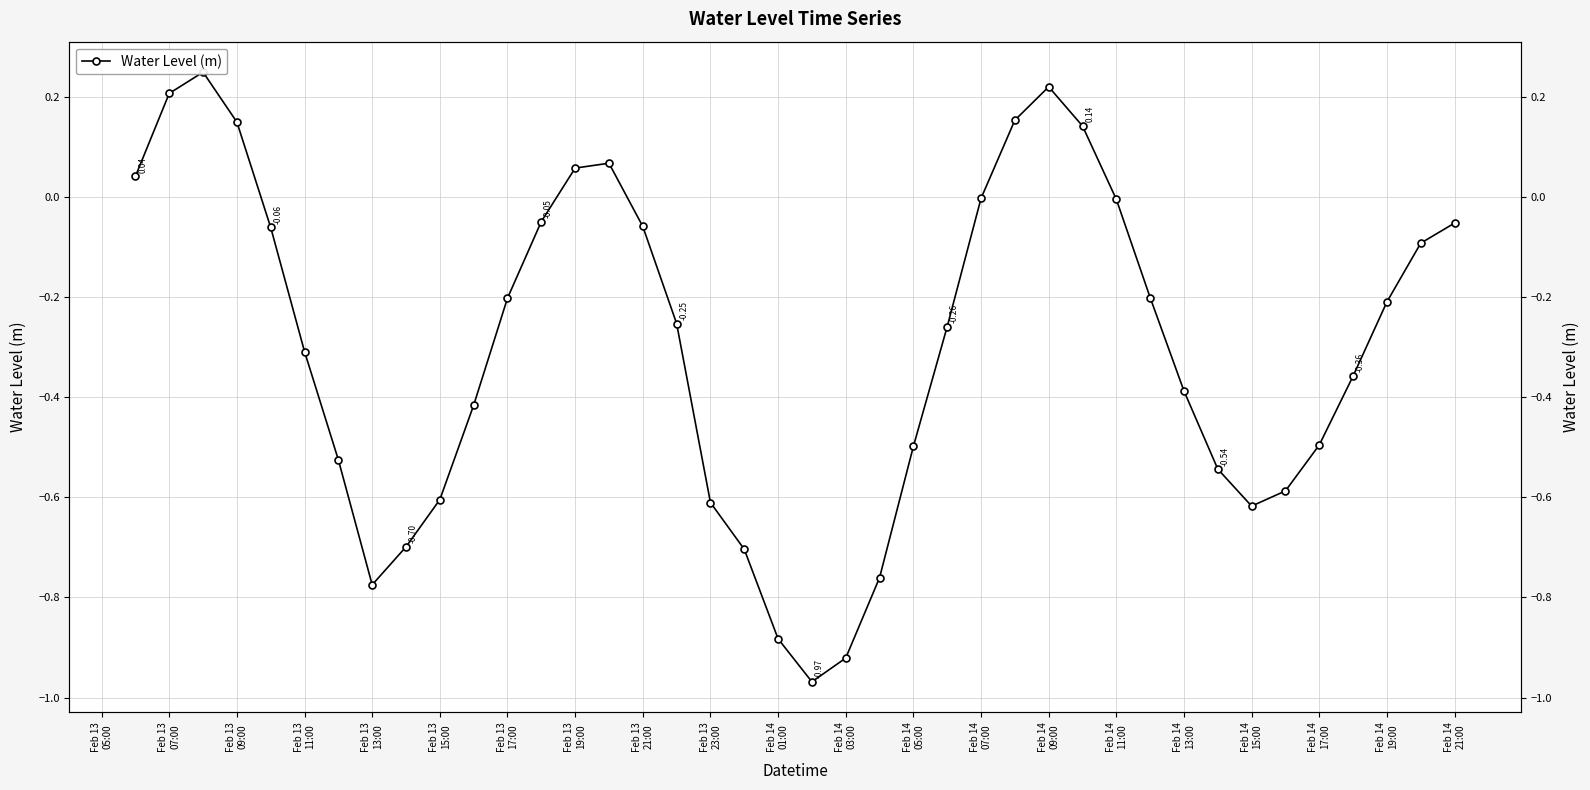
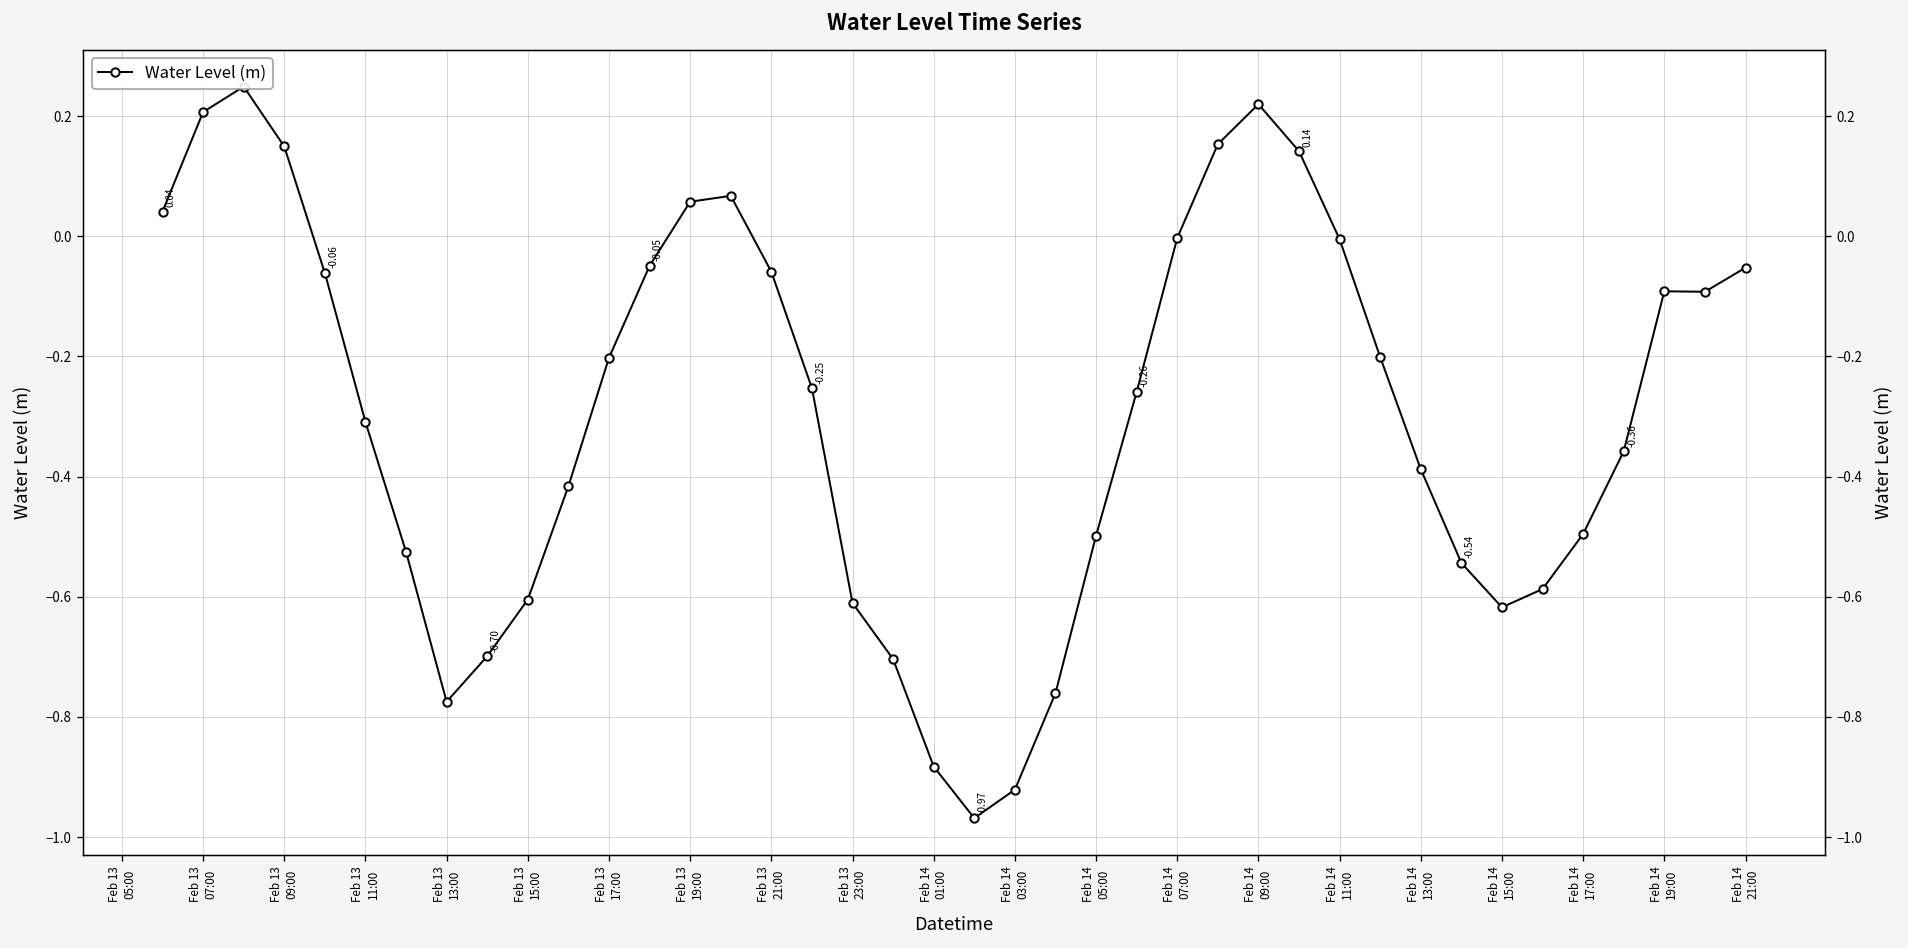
  {
    "Feb 13 07:00": 0.21,
    "Feb 13 09:00": 0.15,
    "Feb 13 11:00": -0.31,
    "Feb 13 13:00": -0.77,
    "Feb 13 15:00": -0.60,
    "Feb 13 17:00": -0.20,
    "Feb 13 19:00": 0.06,
    "Feb 13 21:00": -0.06,
    "Feb 13 23:00": -0.61,
    "Feb 14 01:00": -0.88,
    "Feb 14 03:00": -0.92,
    "Feb 14 05:00": -0.50,
    "Feb 14 07:00": 0.00,
    "Feb 14 09:00": 0.22,
    "Feb 14 11:00": -0.01,
    "Feb 14 13:00": -0.39,
    "Feb 14 15:00": -0.62,
    "Feb 14 17:00": -0.50,
-   "Feb 14 19:00": -0.21,
+   "Feb 14 19:00": -0.09,
    "Feb 14 21:00": -0.05
  }
